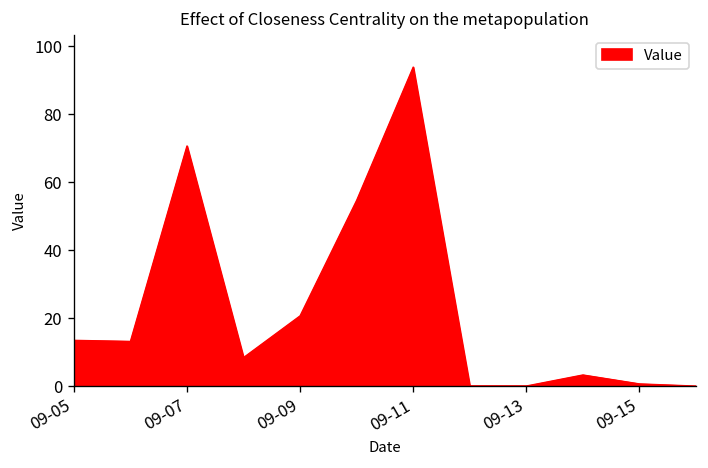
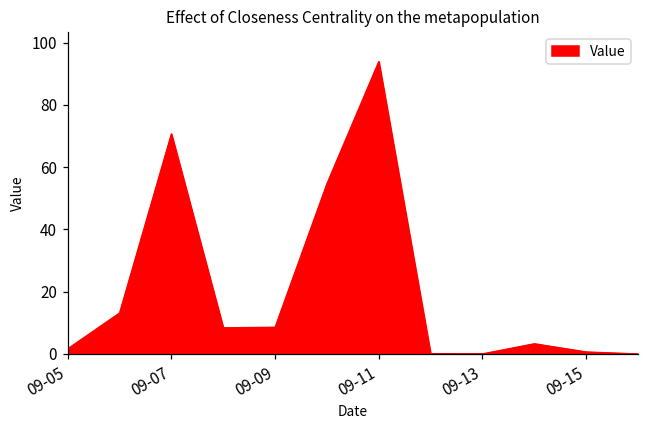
  {
-   "09-05": 13,
+   "09-05": 2,
    "09-07": 71,
-   "09-09": 21,
+   "09-09": 9,
    "09-11": 94,
    "09-13": 0,
    "09-15": 1
  }
